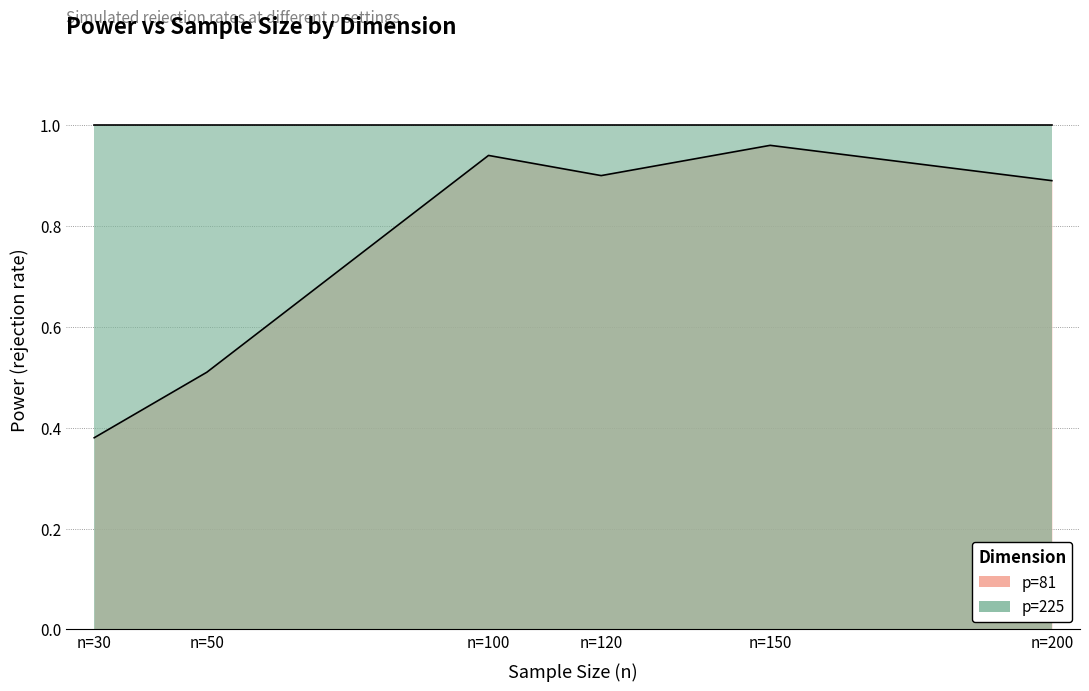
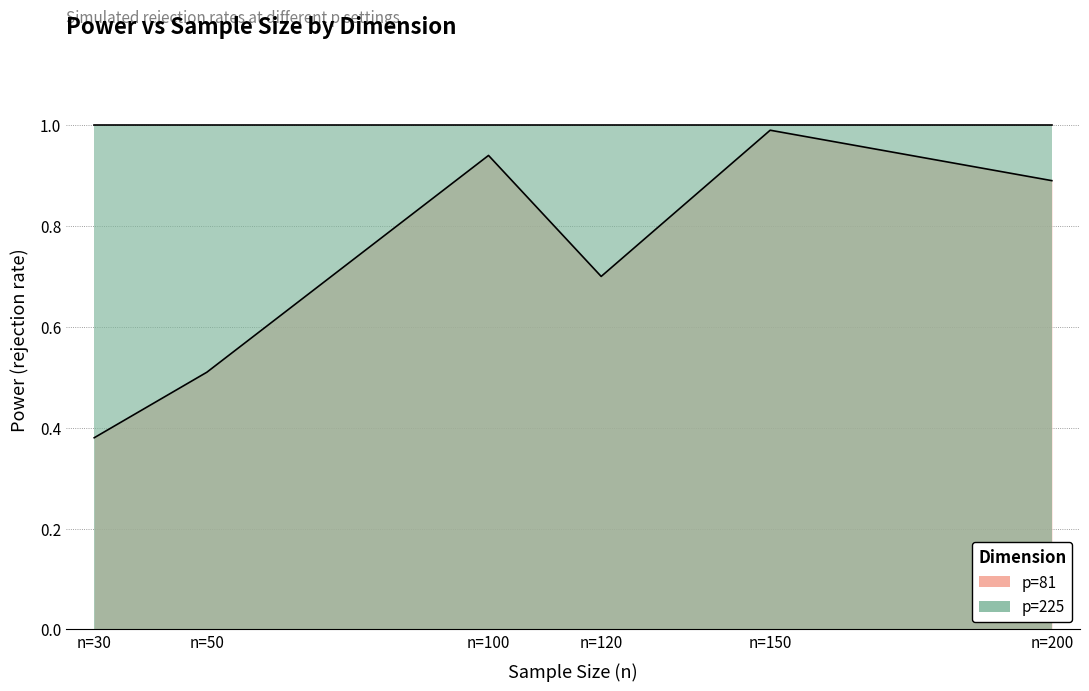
  {
    "p=81": {
      "n=30": 0.38,
      "n=50": 0.51,
      "n=100": 0.94,
-     "n=120": 0.9,
-     "n=150": 0.96,
+     "n=120": 0.7,
+     "n=150": 0.99,
      "n=200": 0.89
    },
    "p=225": {
      "n=30": 1.00,
      "n=50": 1.00,
      "n=100": 1.00,
      "n=120": 1.00,
      "n=150": 1.00,
      "n=200": 1.00
    }
  }
